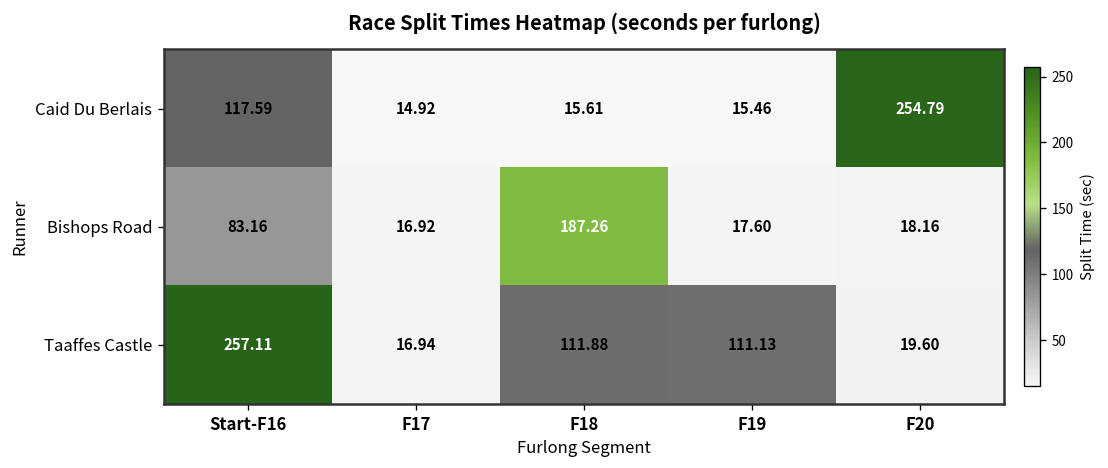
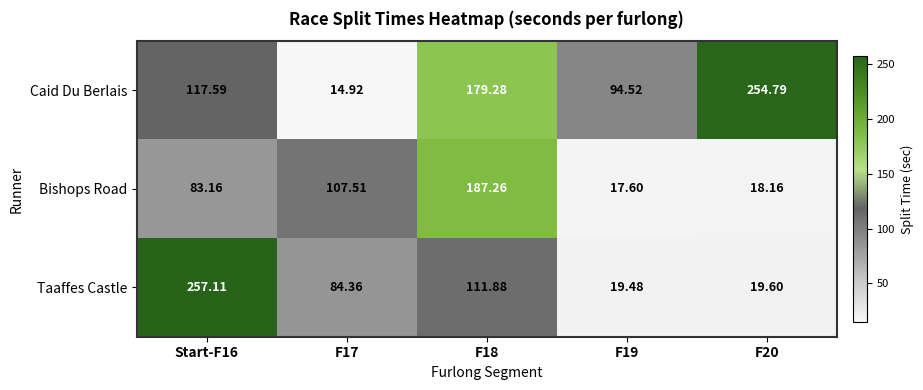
  {
    "Caid Du Berlais": {
      "Start-F16": 117.59,
      "F17": 14.92,
-     "F18": 15.61,
-     "F19": 15.46,
+     "F18": 179.28,
+     "F19": 94.52,
      "F20": 254.79
    },
    "Bishops Road": {
      "Start-F16": 83.16,
-     "F17": 16.92,
+     "F17": 107.51,
      "F18": 187.26,
      "F19": 17.60,
      "F20": 18.16
    },
    "Taaffes Castle": {
      "Start-F16": 257.11,
-     "F17": 16.94,
+     "F17": 84.36,
      "F18": 111.88,
-     "F19": 111.13,
+     "F19": 19.48,
      "F20": 19.60
    }
  }
